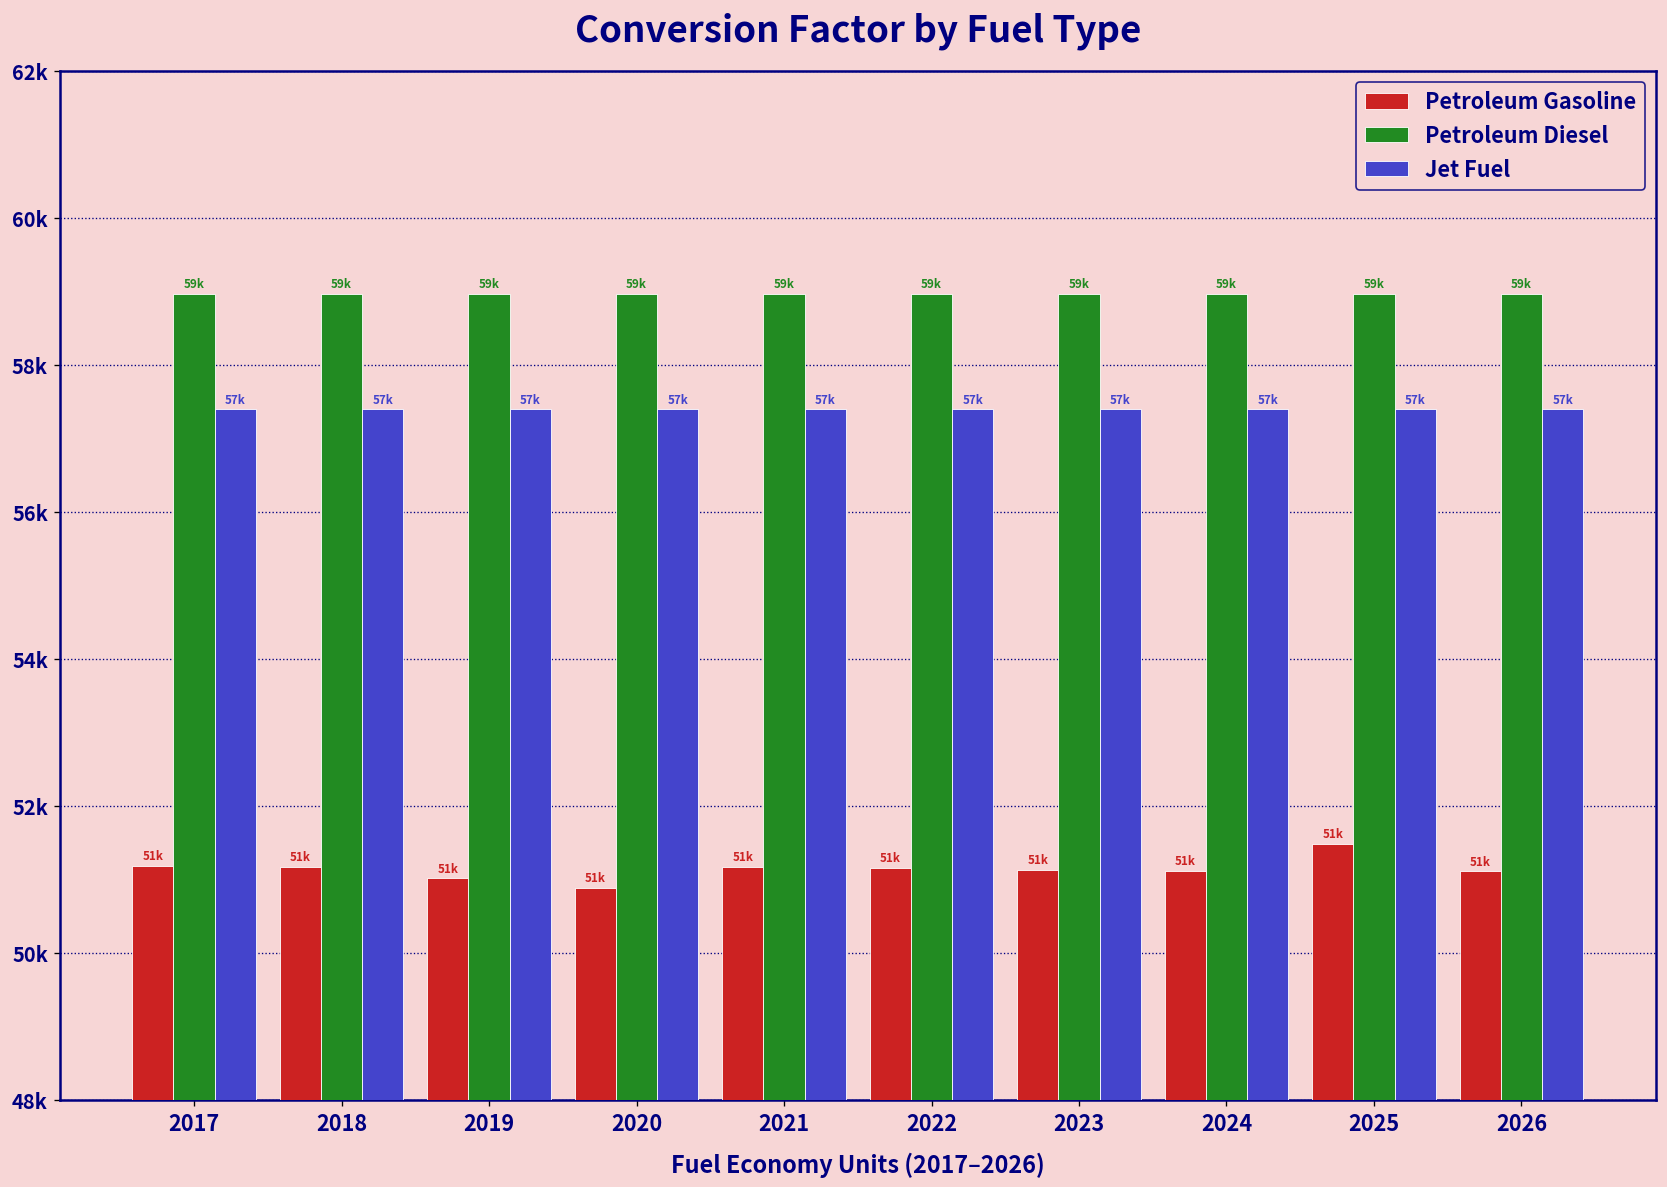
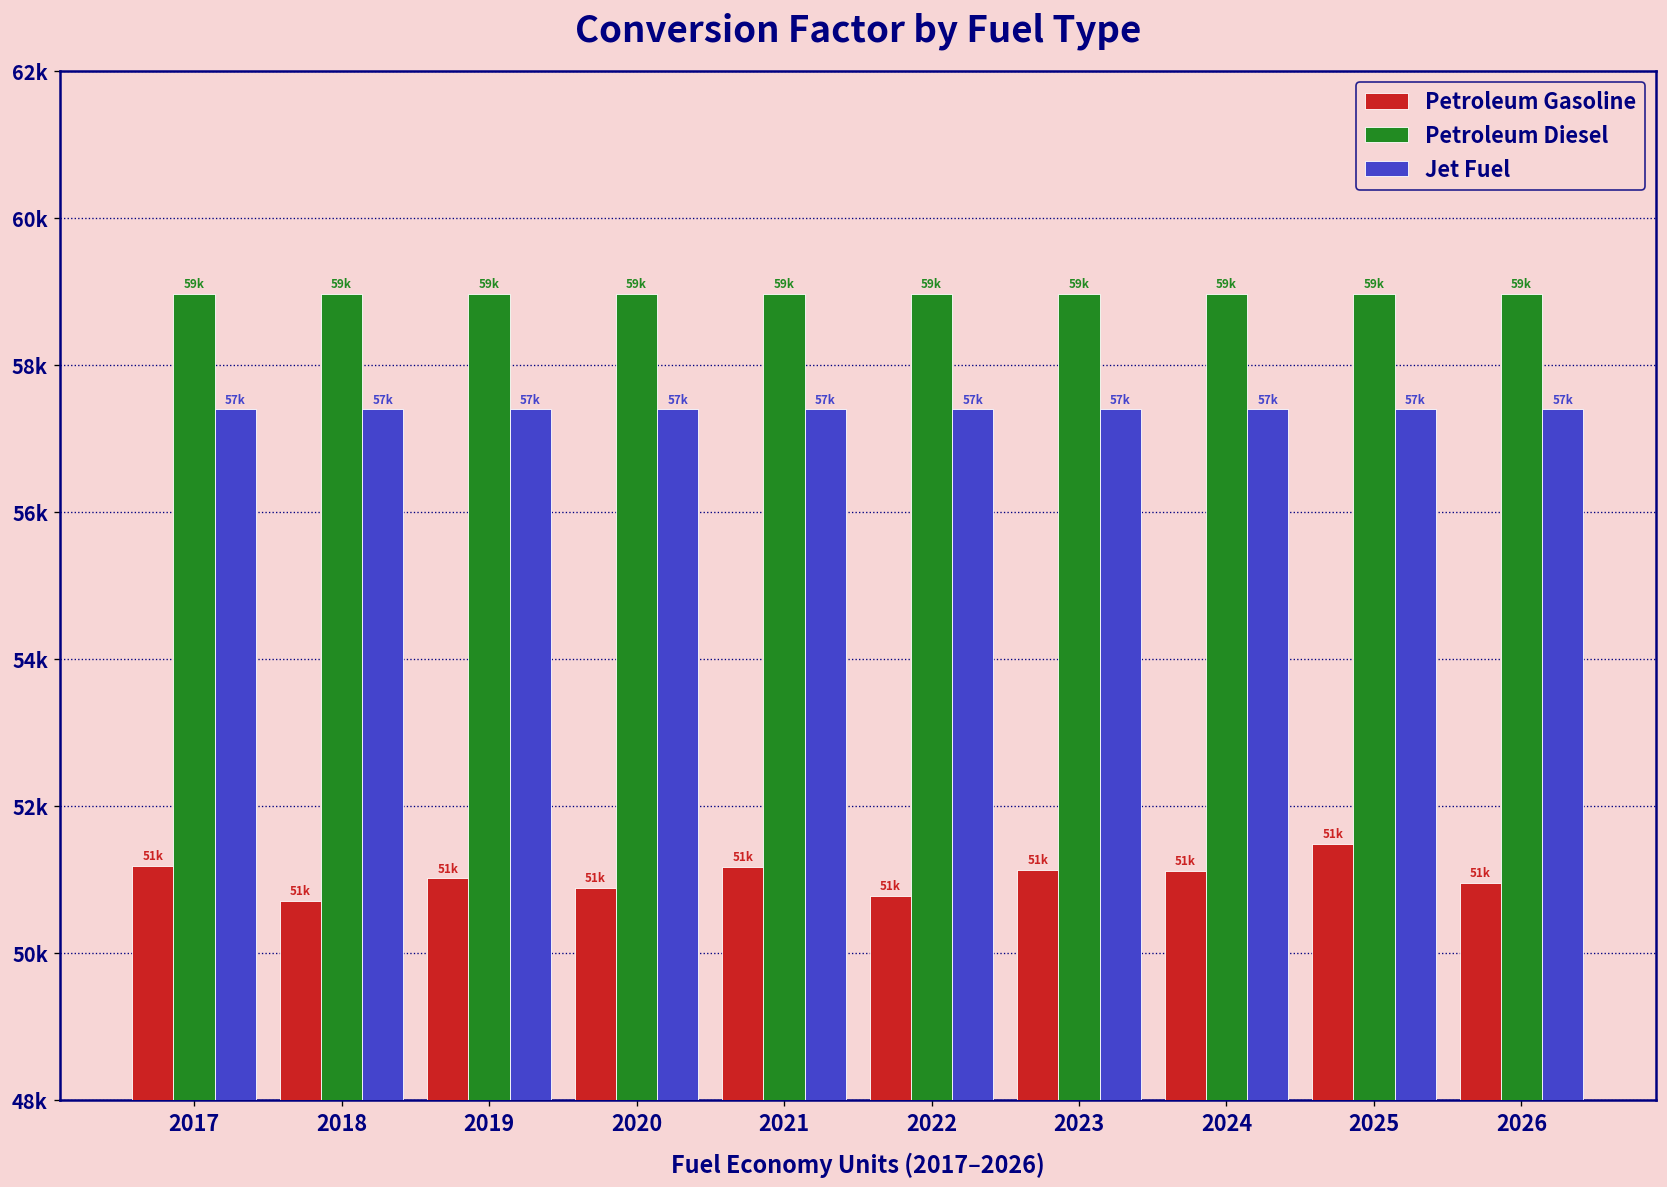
  {
    "Petroleum Gasoline": {
-     "2018": "51200",
-     "2022": "51200",
-     "2026": "51100"
+     "2018": "50700",
+     "2022": "50800",
+     "2026": "51000"
    },
    "Petroleum Diesel": {
      "2017": "59k",
      "2018": "59k",
      "2019": "59k",
      "2020": "59k",
      "2021": "59k",
      "2022": "59k",
      "2023": "59k",
      "2024": "59k",
      "2025": "59k",
      "2026": "59k"
    },
    "Jet Fuel": {
      "2017": "57k",
      "2018": "57k",
      "2019": "57k",
      "2020": "57k",
      "2021": "57k",
      "2022": "57k",
      "2023": "57k",
      "2024": "57k",
      "2025": "57k",
      "2026": "57k"
    }
  }
